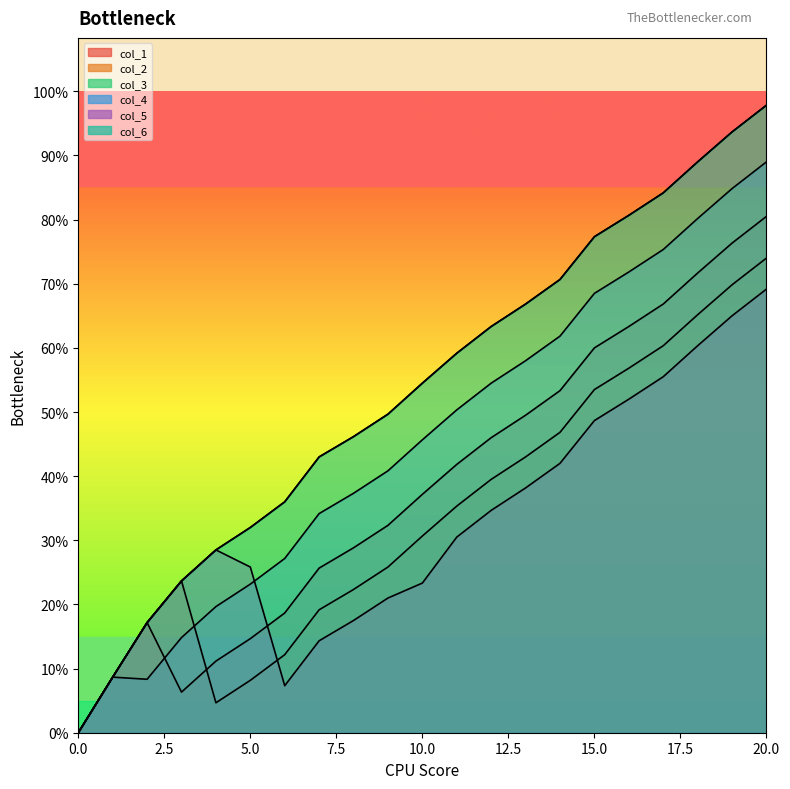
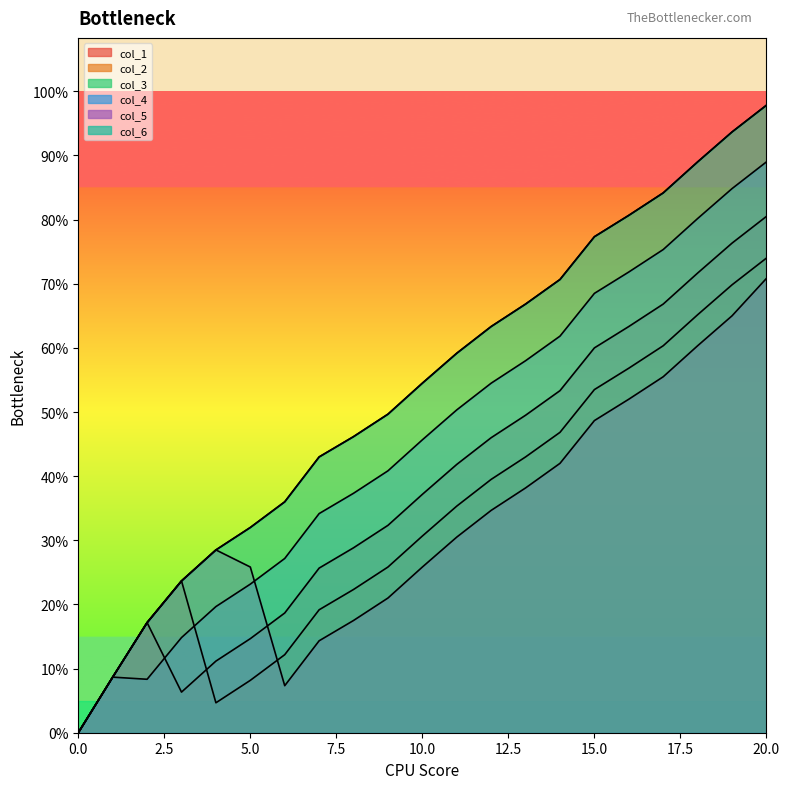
  {
    "col_5": {
      "5.0": "26%",
-     "10.0": "23%",
+     "10.0": "26%",
      "15.0": "49%",
-     "20.0": "69%"
+     "20.0": "71%"
    }
  }
